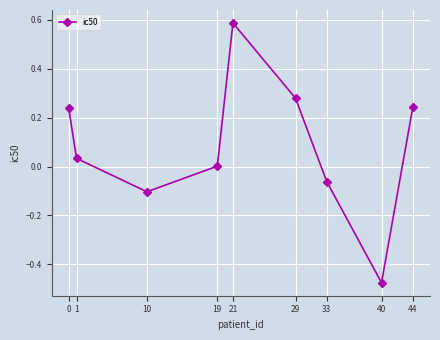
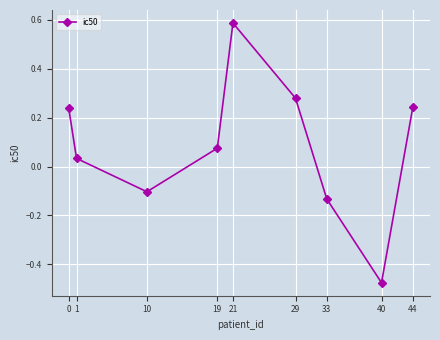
  {
    "0": 0.24,
    "1": 0.03,
    "10": -0.10,
-   "19": 0.00,
+   "19": 0.07,
    "21": 0.59,
    "29": 0.28,
-   "33": -0.06,
+   "33": -0.13,
    "40": -0.48,
    "44": 0.24
  }
